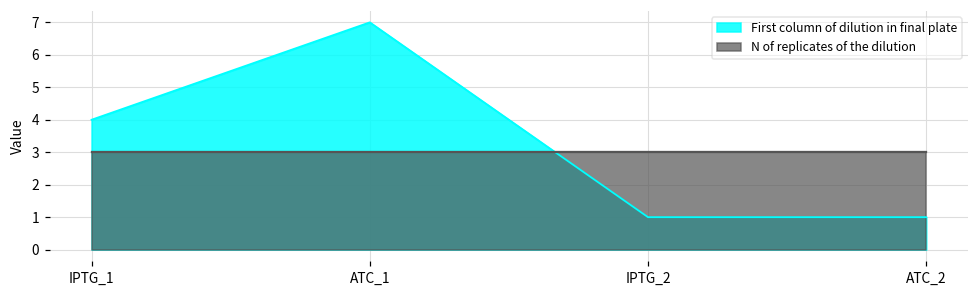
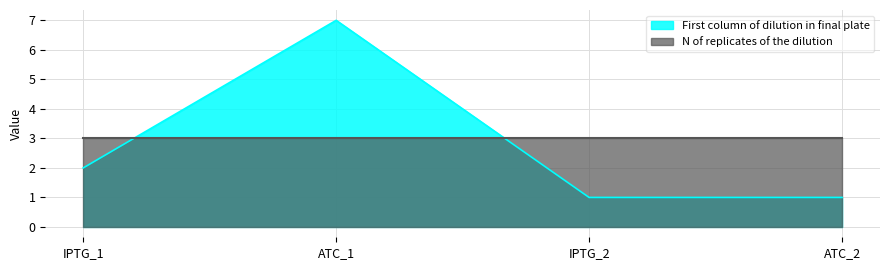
  {
    "First column of dilution in final plate": {
-     "IPTG_1": 4,
+     "IPTG_1": 2,
      "ATC_1": 7,
      "IPTG_2": 1,
      "ATC_2": 1
    },
    "N of replicates of the dilution": {
      "IPTG_1": 3,
      "ATC_1": 3,
      "IPTG_2": 3,
      "ATC_2": 3
    }
  }
